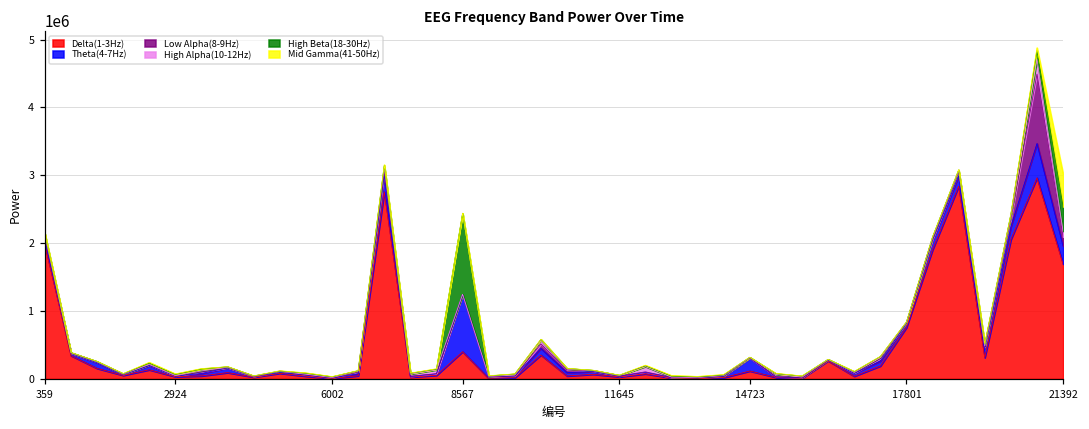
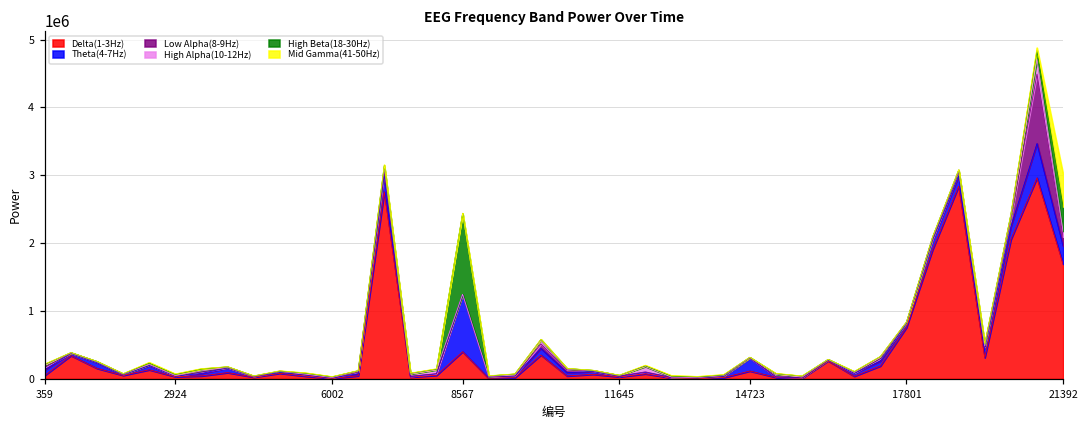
  {
    "Delta(1-3Hz)": {
-     "359": 2000000,
+     "359": 100000,
      "8567": 400000,
      "14723": 100000,
      "17801": 800000,
      "21392": 1700000
    },
    "Theta(4-7Hz)": {
      "21392": 300000
    },
    "Low Alpha(8-9Hz)": {
      "21392": 100000
    },
    "High Alpha(10-12Hz)": {
      "21392": 100000
    },
    "High Beta(18-30Hz)": {
      "21392": 400000
    },
    "Mid Gamma(41-50Hz)": {
      "21392": 500000
    }
  }
